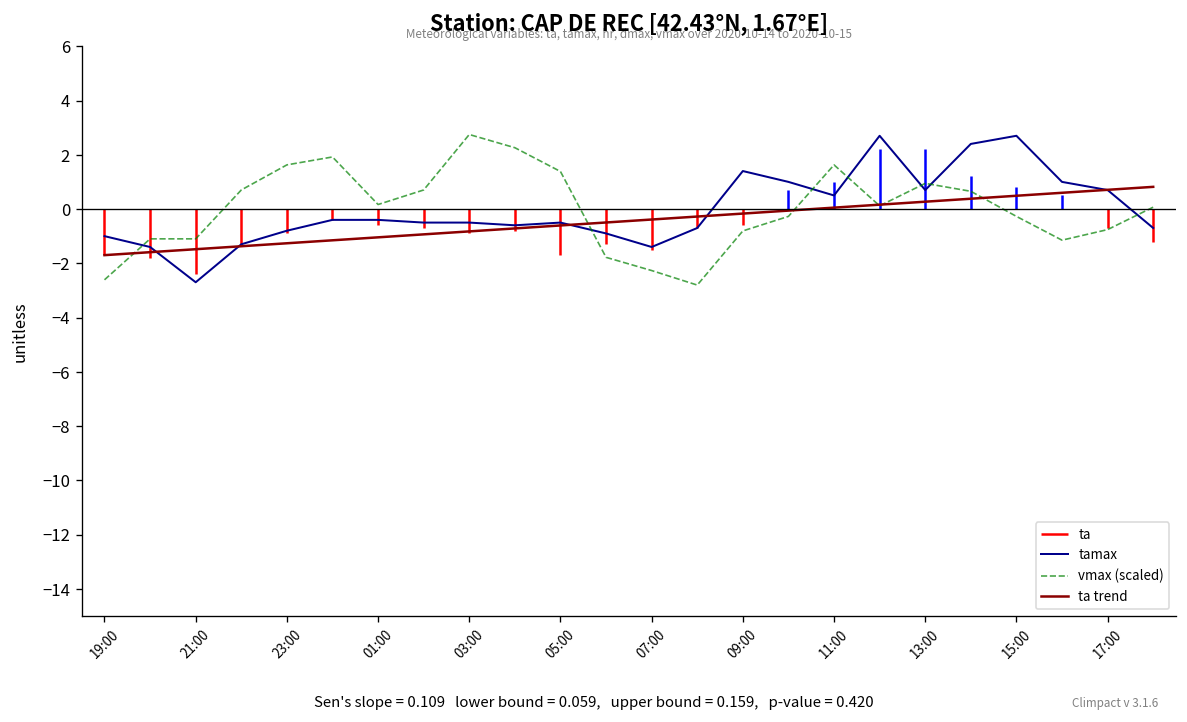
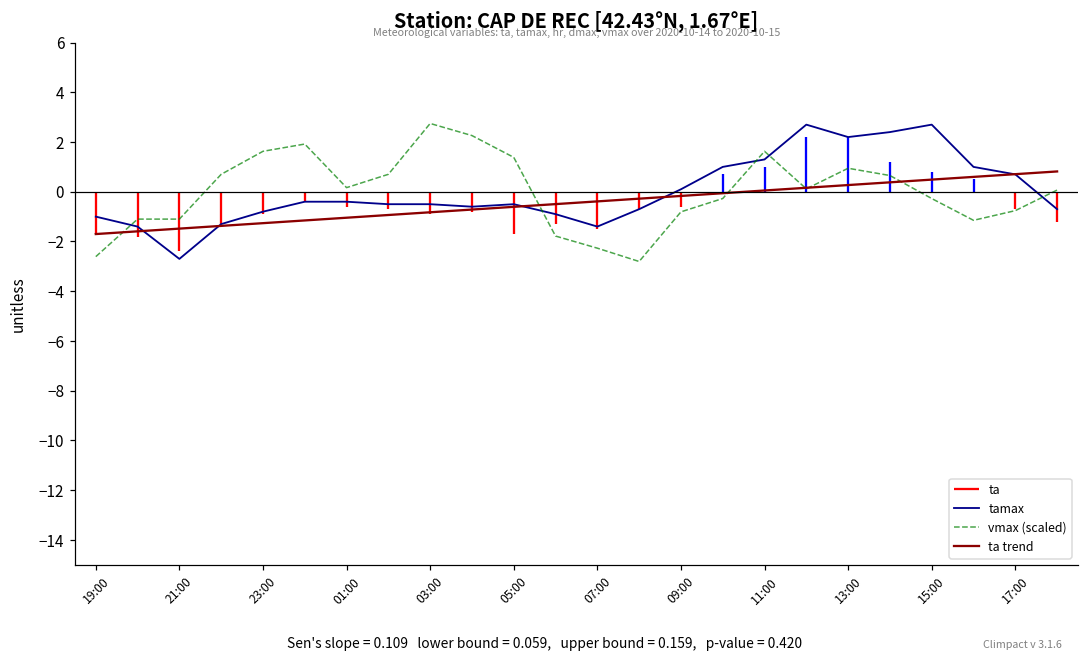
  {
    "tamax": {
      "19:00": -1.0,
      "21:00": -2.7,
      "23:00": -0.8,
      "01:00": -0.4,
      "03:00": -0.5,
      "07:00": -1.4,
-     "09:00": 1.4,
-     "11:00": 0.5,
-     "13:00": 0.7,
+     "09:00": 0.1,
+     "11:00": 1.3,
+     "13:00": 2.2,
      "15:00": 2.7
    },
    "vmax (scaled)": {
      "19:00": -2.6,
      "21:00": -1.1,
      "23:00": 1.6,
      "01:00": 0.2,
      "03:00": 2.7,
      "05:00": 1.4,
      "07:00": -2.3,
      "09:00": -0.8,
      "11:00": 1.6,
      "13:00": 0.9,
      "15:00": -0.3,
      "17:00": -0.8
    },
    "ta trend": {
      "19:00": -1.7,
      "21:00": -1.5,
      "23:00": -1.3,
      "01:00": -1.0,
      "03:00": -0.8,
      "07:00": -0.4,
      "09:00": -0.2,
      "11:00": 0.1,
      "13:00": 0.3,
      "15:00": 0.5
    }
  }
